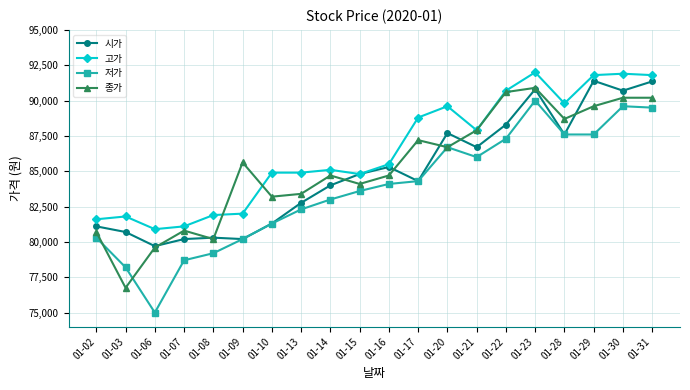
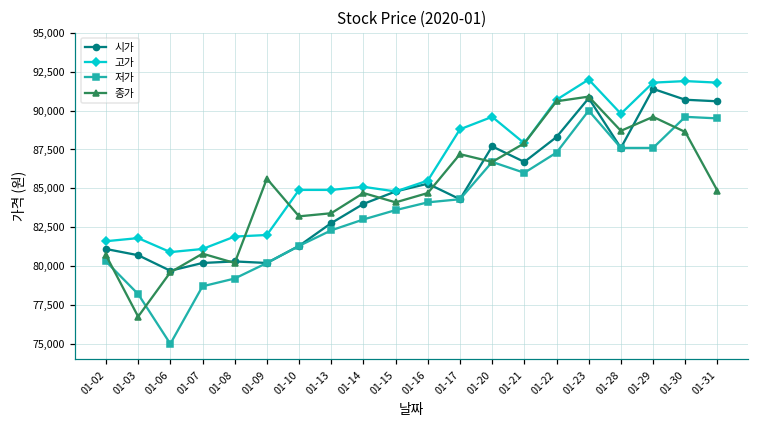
  {
    "시가": {
      "01-02": "81,100",
      "01-03": "80,700",
      "01-07": "80,200",
      "01-13": "82,800",
      "01-14": "84,000",
      "01-16": "85,300",
      "01-20": "87,700",
      "01-21": "86,700",
      "01-22": "88,300",
      "01-29": "91,400",
      "01-30": "90,700",
-     "01-31": "91,400"
+     "01-31": "90,600"
    },
    "종가": {
      "01-02": "80,700",
      "01-03": "76,800",
      "01-07": "80,800",
      "01-09": "85,600",
      "01-10": "83,200",
      "01-13": "83,400",
      "01-14": "84,700",
      "01-15": "84,100",
      "01-16": "84,700",
      "01-17": "87,200",
      "01-28": "88,700",
      "01-29": "89,600",
-     "01-30": "90,200",
-     "01-31": "90,200"
+     "01-30": "88,600",
+     "01-31": "84,800"
    }
  }
